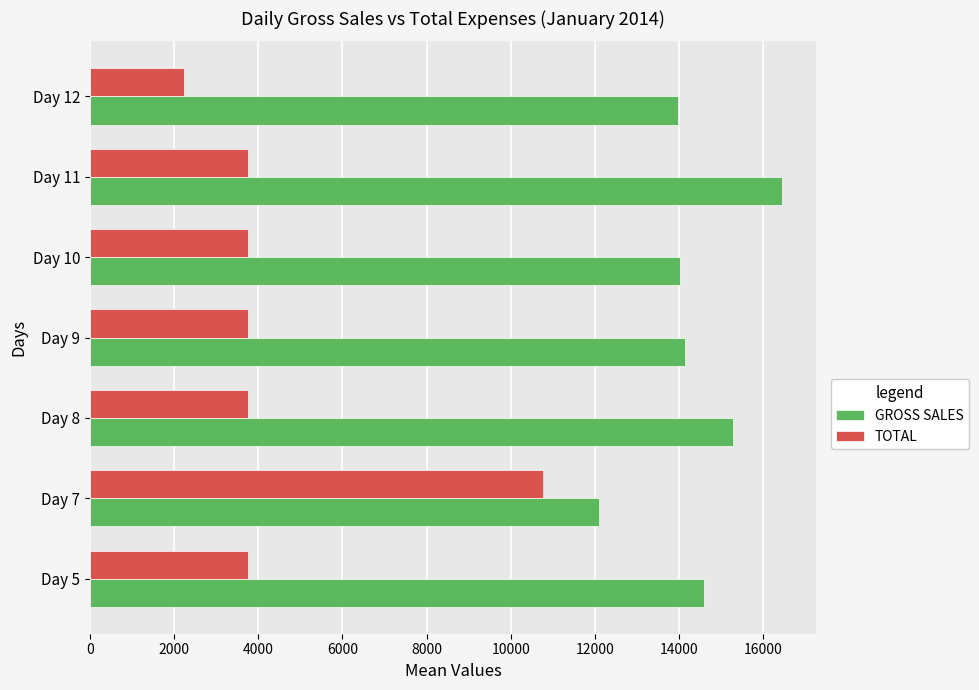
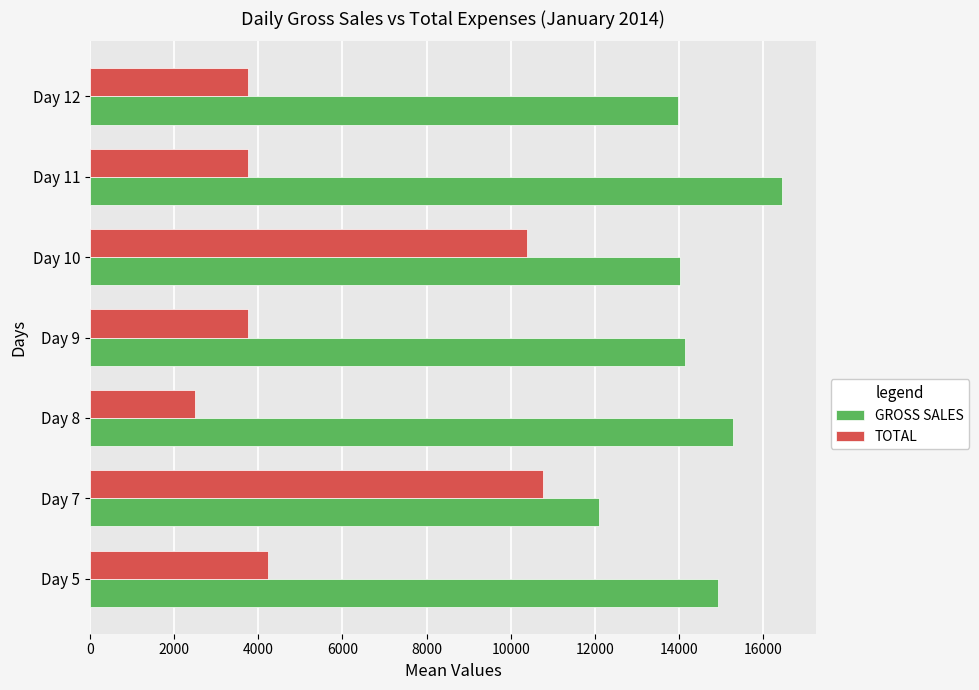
  {
    "GROSS SALES": {
      "Day 12": 14000,
      "Day 11": 16400,
      "Day 10": 14000,
      "Day 9": 14100,
      "Day 8": 15300,
      "Day 7": 12100,
-     "Day 5": 14600
+     "Day 5": 14900
    },
    "TOTAL": {
-     "Day 12": 2200,
+     "Day 12": 3800,
      "Day 11": 3800,
-     "Day 10": 3800,
+     "Day 10": 10400,
      "Day 9": 3800,
-     "Day 8": 3800,
+     "Day 8": 2500,
      "Day 7": 10800,
-     "Day 5": 3800
+     "Day 5": 4200
    }
  }
